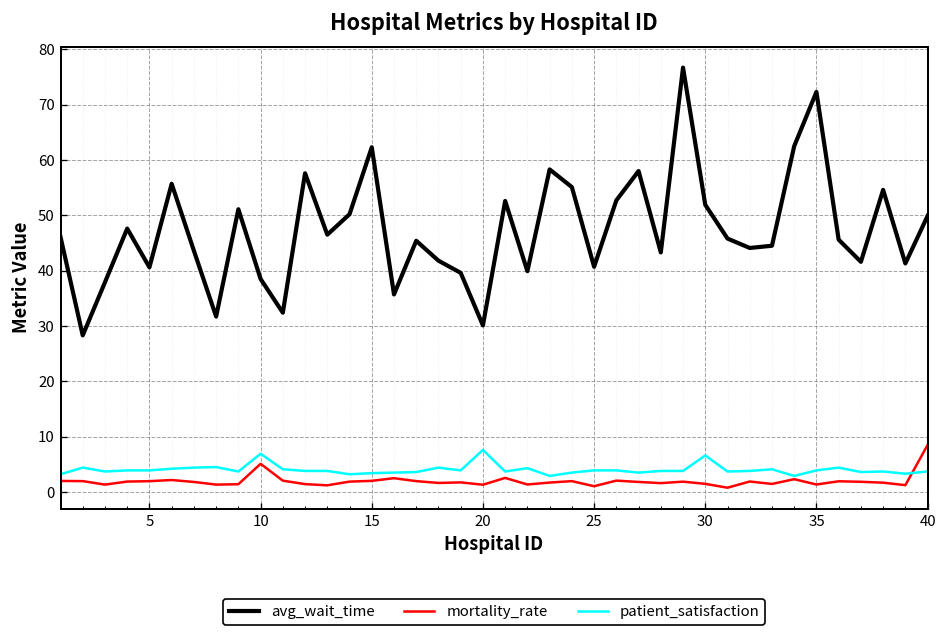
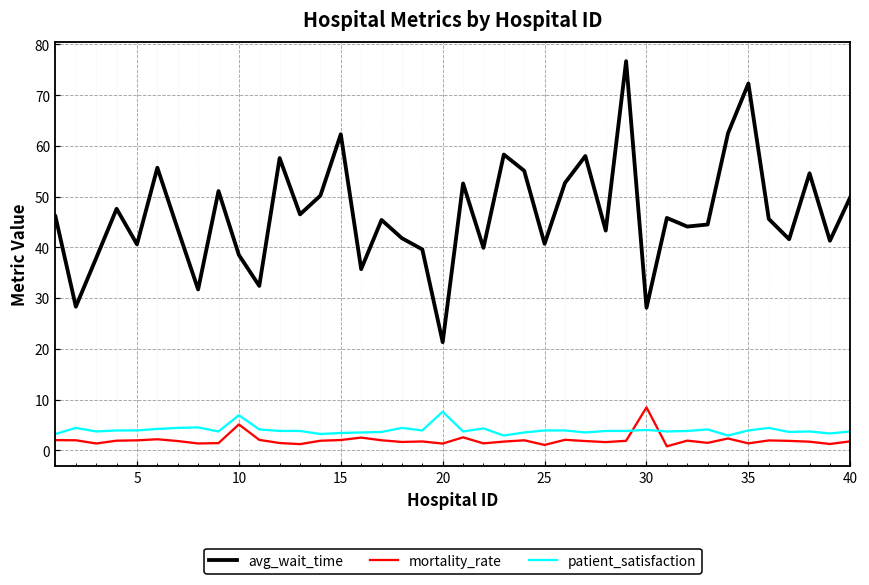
  {
    "avg_wait_time": {
      "5": 41,
      "10": 39,
      "15": 62,
-     "20": 30,
+     "20": 21,
      "25": 41,
-     "30": 52,
+     "30": 28,
      "35": 72,
      "40": 50
    },
    "mortality_rate": {
      "5": 2,
      "10": 5,
      "15": 2,
      "20": 1,
      "25": 1,
-     "30": 1,
+     "30": 8,
      "35": 1,
-     "40": 9
+     "40": 2
    },
    "patient_satisfaction": {
      "5": 4,
      "10": 7,
      "15": 3,
      "20": 8,
      "25": 4,
-     "30": 7,
+     "30": 4,
      "35": 4,
      "40": 4
    }
  }
